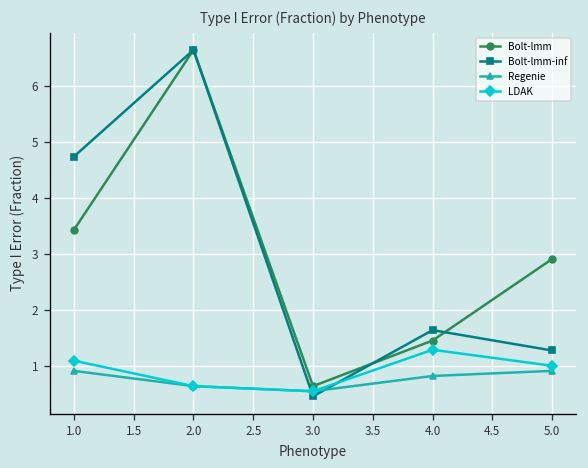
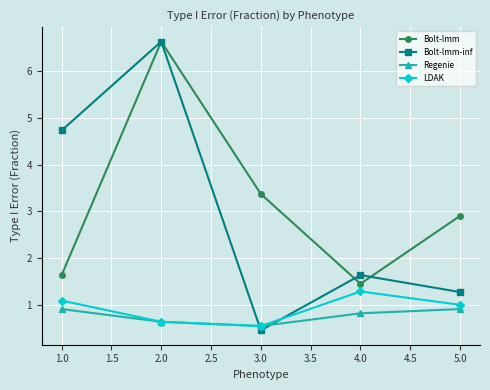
  {
    "Bolt-lmm": {
-     "1.0": 3.4,
-     "3.0": 0.6,
+     "1.0": 1.6,
+     "3.0": 3.4,
      "4.0": 1.5,
      "5.0": 2.9
    },
    "Bolt-lmm-inf": {
      "1.0": 4.7,
      "3.0": 0.5,
      "4.0": 1.6,
      "5.0": 1.3
    }
  }
